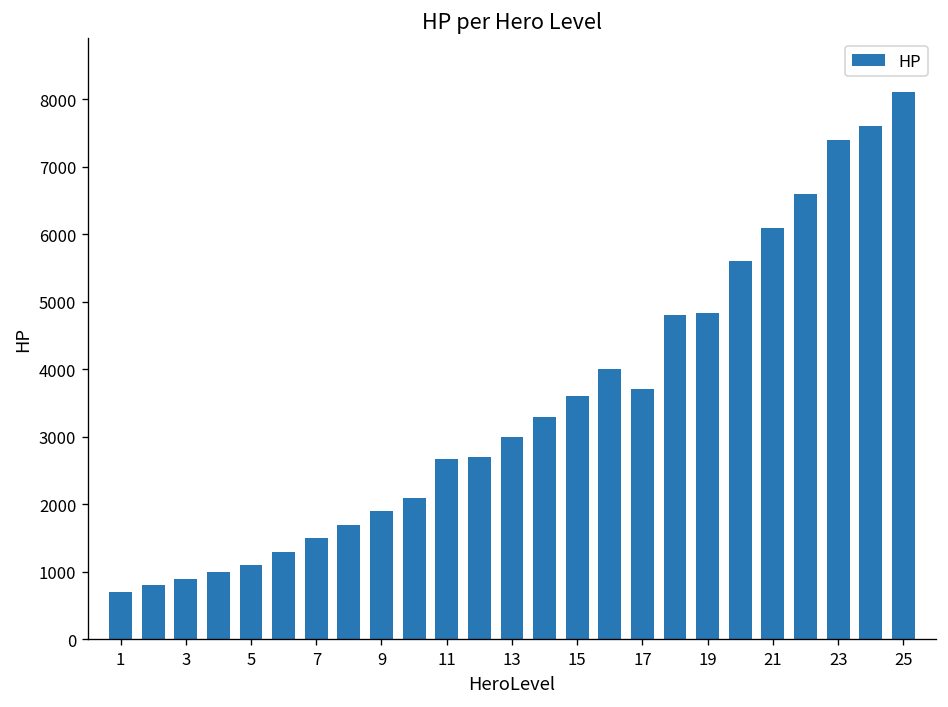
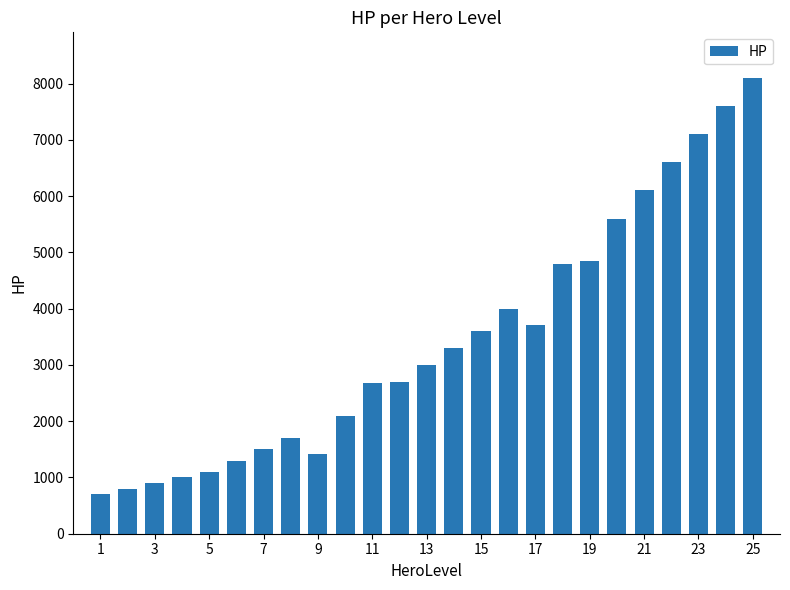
  {
    "1": 700,
    "3": 900,
    "5": 1100,
    "7": 1500,
-   "9": 1900,
+   "9": 1400,
    "11": 2700,
    "13": 3000,
    "15": 3600,
    "17": 3700,
    "19": 4800,
    "21": 6100,
-   "23": 7400,
+   "23": 7100,
    "25": 8100
  }
